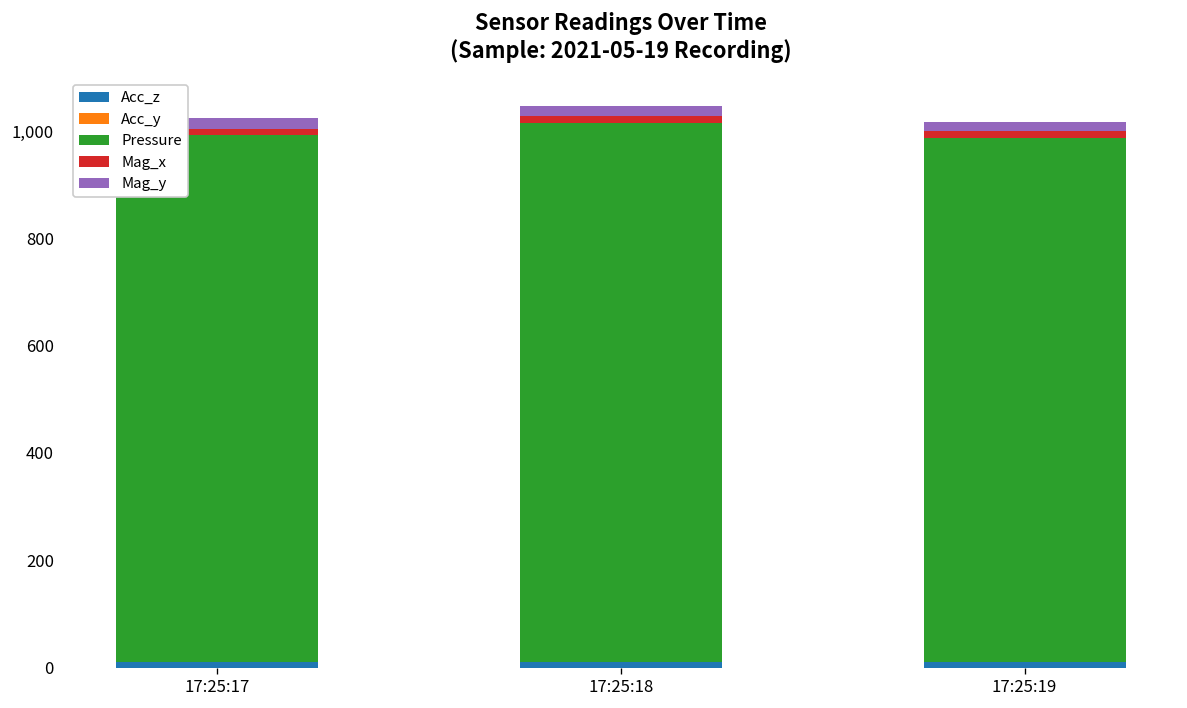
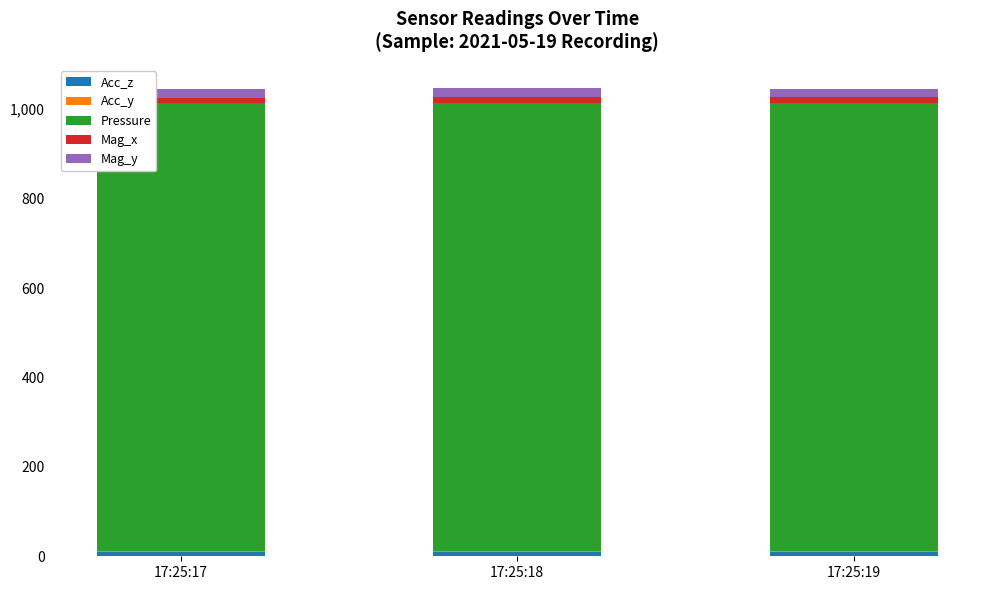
  {
    "Acc_z": {
      "17:25:17": "10",
      "17:25:18": "10",
      "17:25:19": "10"
    },
    "Pressure": {
-     "17:25:17": "980",
+     "17:25:17": "1,000",
      "17:25:18": "1,000",
-     "17:25:19": "980"
+     "17:25:19": "1,000"
    },
    "Mag_x": {
      "17:25:17": "10",
      "17:25:18": "10",
      "17:25:19": "10"
    },
    "Mag_y": {
      "17:25:17": "20",
      "17:25:18": "20",
      "17:25:19": "20"
    }
  }
